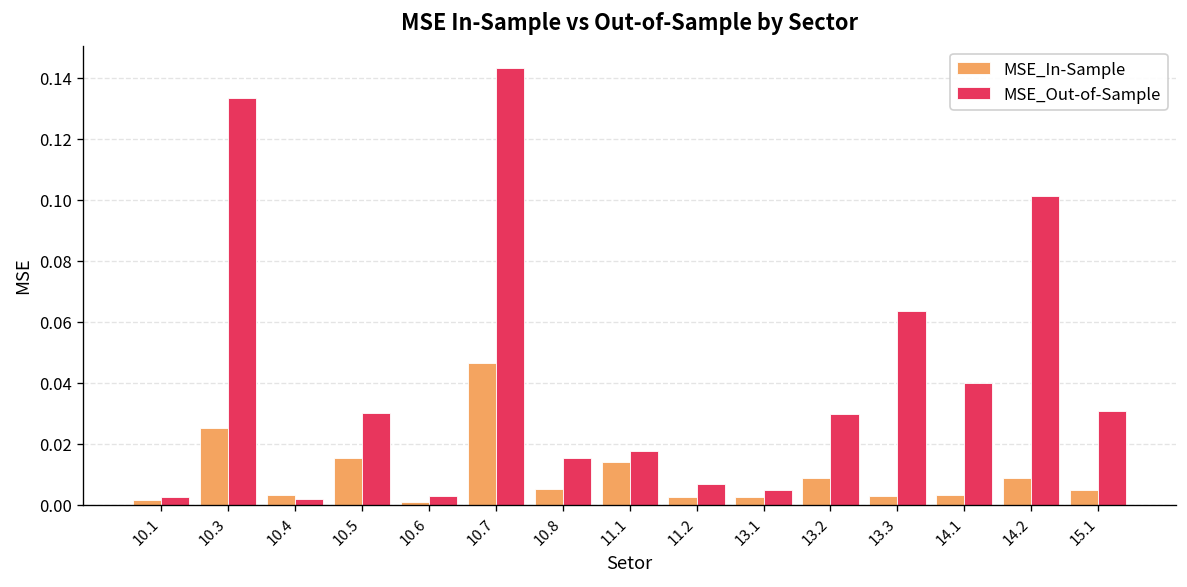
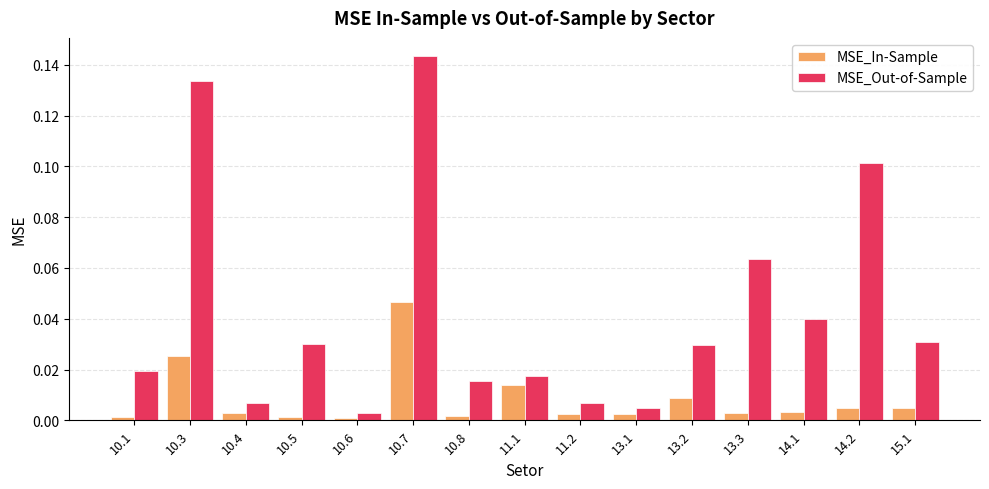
  {
    "MSE_In-Sample": {
      "10.1": 0.001,
      "10.3": 0.025,
      "10.4": 0.003,
-     "10.5": 0.015,
+     "10.5": 0.001,
      "10.7": 0.047,
-     "10.8": 0.005,
+     "10.8": 0.002,
      "11.1": 0.014,
      "11.2": 0.003,
      "13.1": 0.003,
      "13.2": 0.009,
      "13.3": 0.003,
      "14.1": 0.003,
-     "14.2": 0.009,
+     "14.2": 0.005,
      "15.1": 0.005
    },
    "MSE_Out-of-Sample": {
-     "10.1": 0.003,
+     "10.1": 0.019,
      "10.3": 0.134,
-     "10.4": 0.002,
+     "10.4": 0.007,
      "10.5": 0.030,
      "10.6": 0.003,
      "10.7": 0.143,
      "10.8": 0.015,
      "11.1": 0.018,
      "11.2": 0.007,
      "13.1": 0.005,
      "13.2": 0.030,
      "13.3": 0.064,
      "14.1": 0.040,
      "14.2": 0.101,
      "15.1": 0.031
    }
  }
